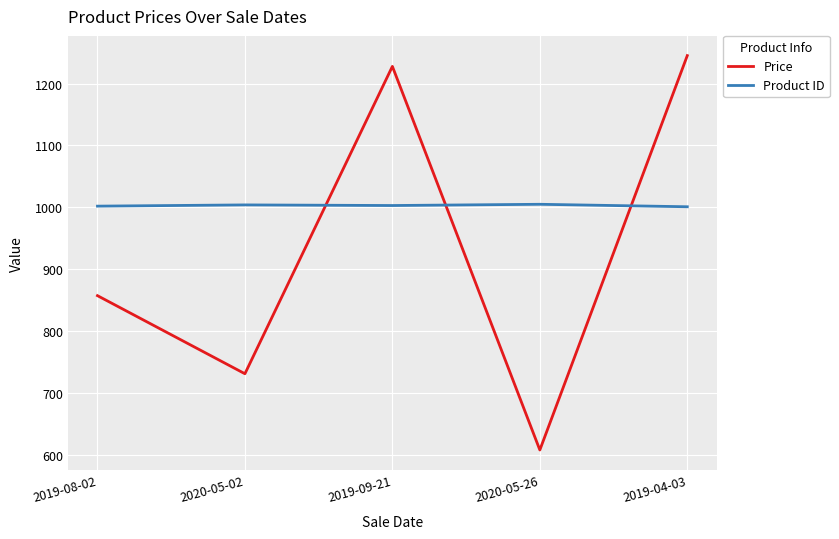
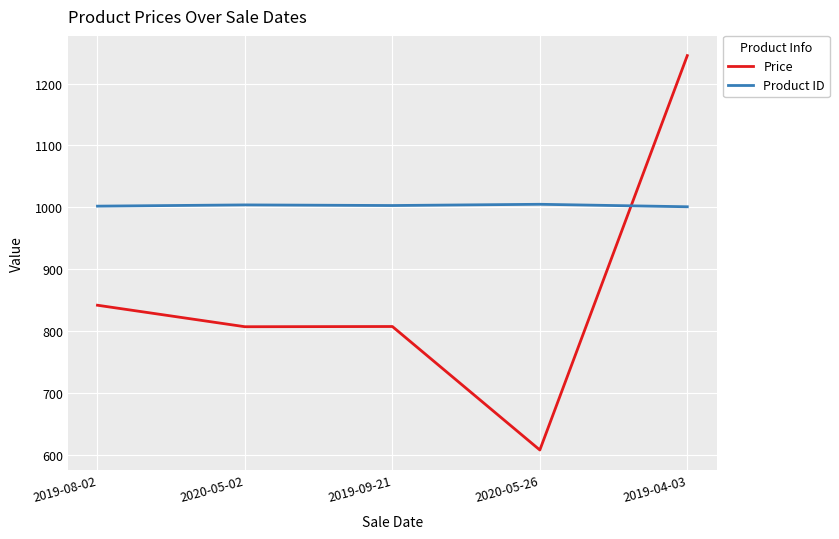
  {
    "Price": {
-     "2019-08-02": 860,
-     "2020-05-02": 730,
-     "2019-09-21": 1230,
+     "2019-08-02": 840,
+     "2020-05-02": 810,
+     "2019-09-21": 810,
      "2020-05-26": 610,
      "2019-04-03": 1250
    },
    "Product ID": {
      "2019-08-02": 1000,
      "2020-05-02": 1000,
      "2019-09-21": 1000,
      "2020-05-26": 1010,
      "2019-04-03": 1000
    }
  }
